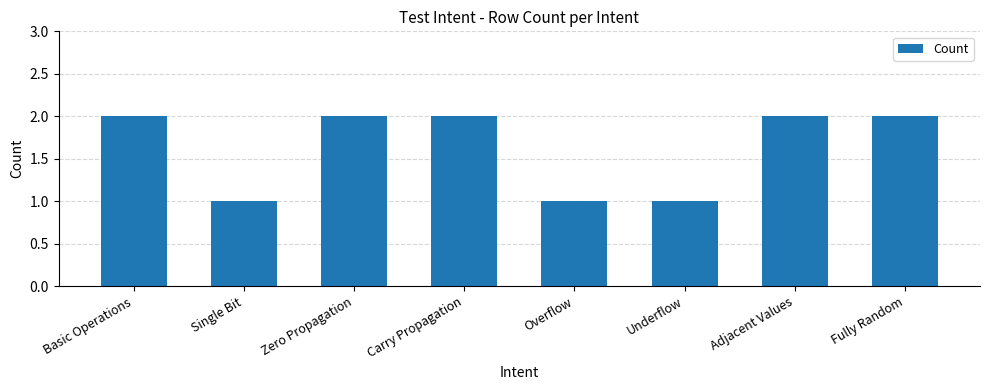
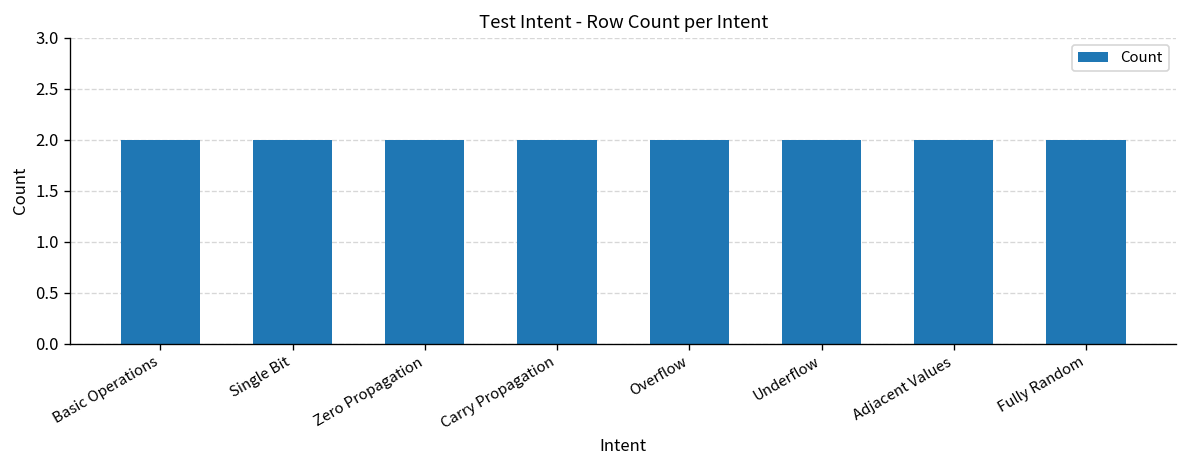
  {
    "Basic Operations": 2,
-   "Single Bit": 1,
+   "Single Bit": 2,
    "Zero Propagation": 2,
    "Carry Propagation": 2,
-   "Overflow": 1,
-   "Underflow": 1,
+   "Overflow": 2,
+   "Underflow": 2,
    "Adjacent Values": 2,
    "Fully Random": 2
  }
